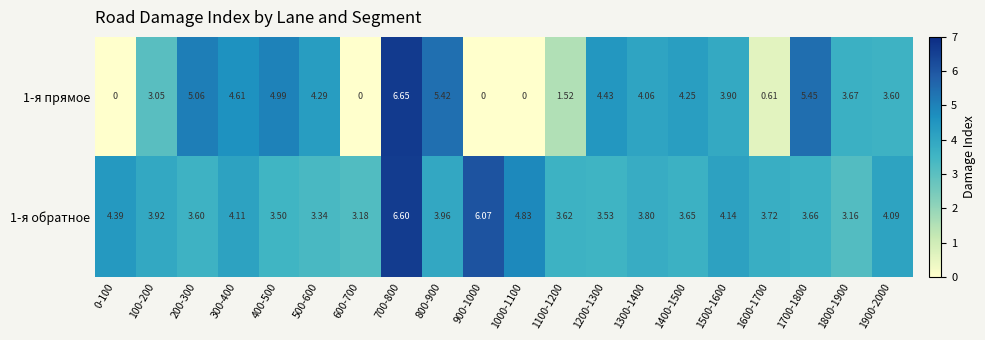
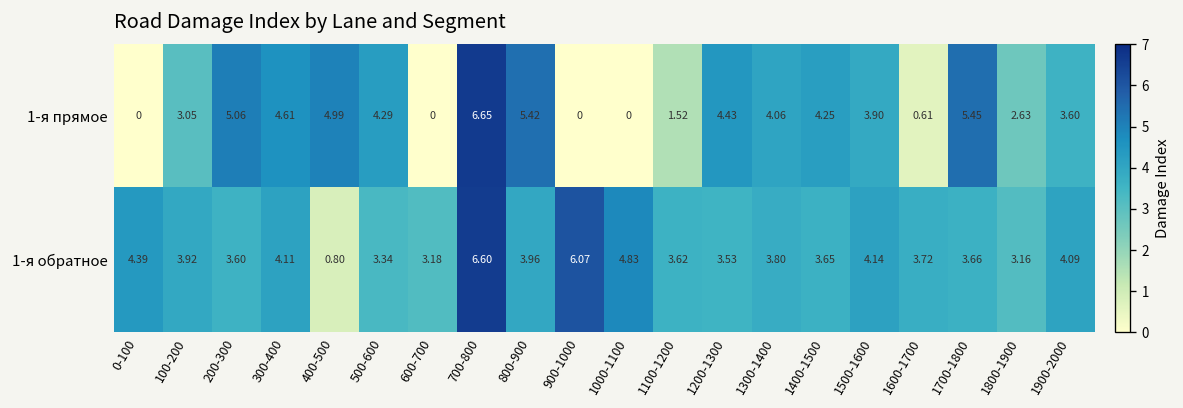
  {
    "1-я прямое": {
      "0-100": 0,
      "100-200": 3.05,
      "200-300": 5.06,
      "300-400": 4.61,
      "400-500": 4.99,
      "500-600": 4.29,
      "600-700": 0,
      "700-800": 6.65,
      "800-900": 5.42,
      "900-1000": 0,
      "1000-1100": 0,
      "1100-1200": 1.52,
      "1200-1300": 4.43,
      "1300-1400": 4.06,
      "1400-1500": 4.25,
      "1500-1600": 3.90,
      "1600-1700": 0.61,
      "1700-1800": 5.45,
-     "1800-1900": 3.67,
+     "1800-1900": 2.63,
      "1900-2000": 3.60
    },
    "1-я обратное": {
      "0-100": 4.39,
      "100-200": 3.92,
      "200-300": 3.60,
      "300-400": 4.11,
-     "400-500": 3.50,
+     "400-500": 0.80,
      "500-600": 3.34,
      "600-700": 3.18,
      "700-800": 6.60,
      "800-900": 3.96,
      "900-1000": 6.07,
      "1000-1100": 4.83,
      "1100-1200": 3.62,
      "1200-1300": 3.53,
      "1300-1400": 3.80,
      "1400-1500": 3.65,
      "1500-1600": 4.14,
      "1600-1700": 3.72,
      "1700-1800": 3.66,
      "1800-1900": 3.16,
      "1900-2000": 4.09
    }
  }
